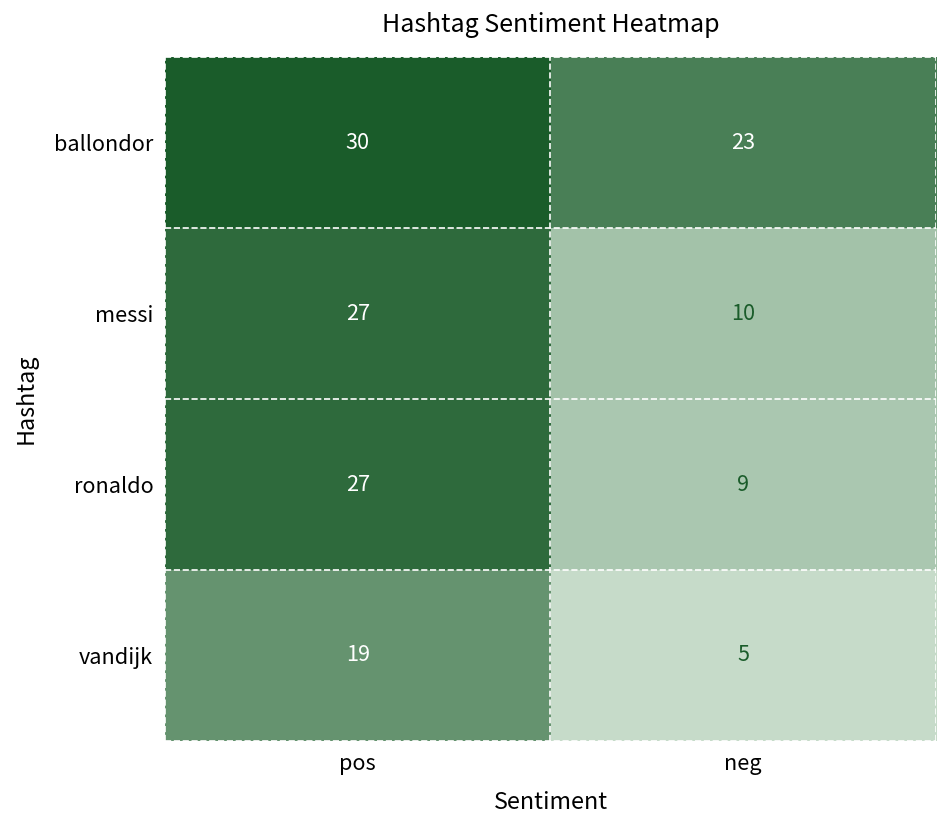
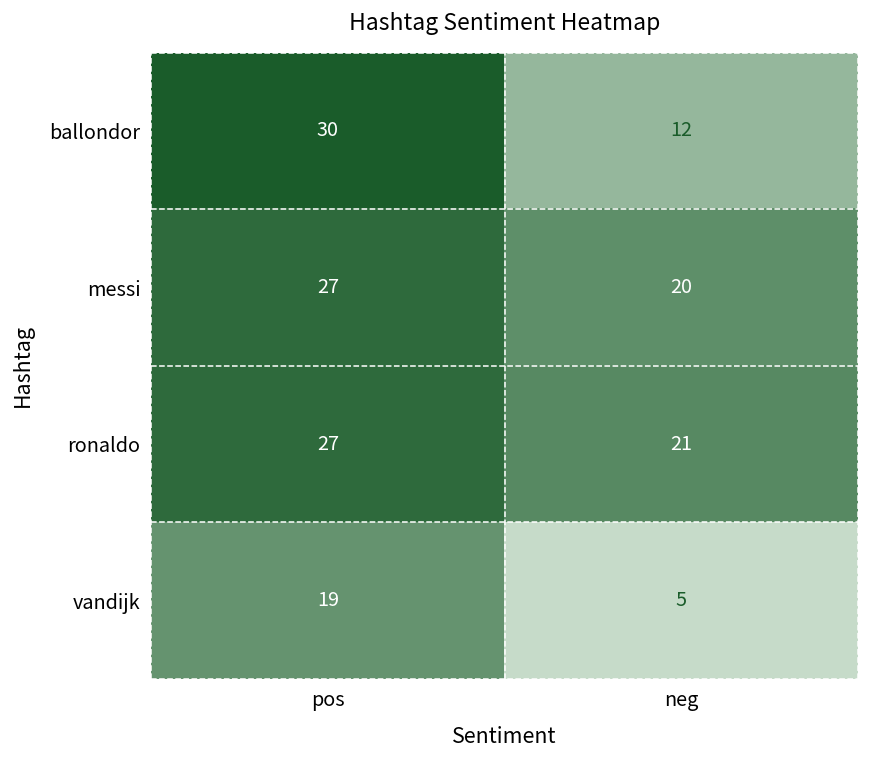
  {
    "ballondor": {
      "pos": 30,
-     "neg": 23
+     "neg": 12
    },
    "messi": {
      "pos": 27,
-     "neg": 10
+     "neg": 20
    },
    "ronaldo": {
      "pos": 27,
-     "neg": 9
+     "neg": 21
    },
    "vandijk": {
      "pos": 19,
      "neg": 5
    }
  }
